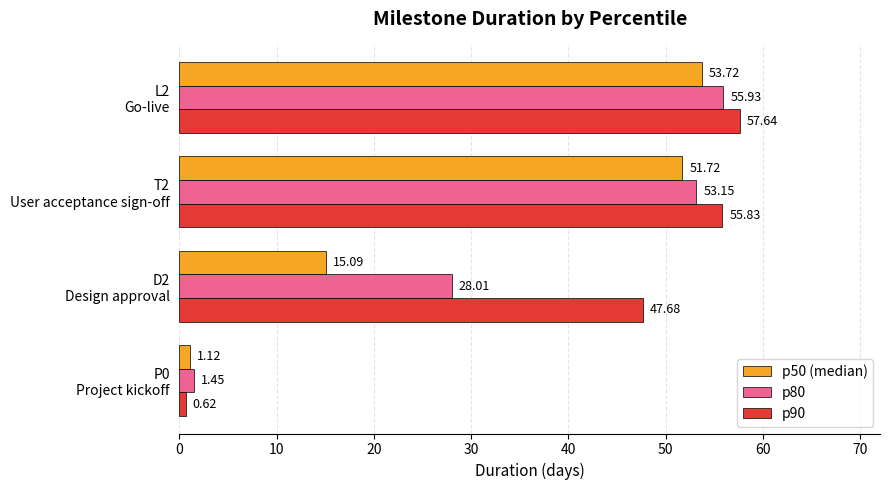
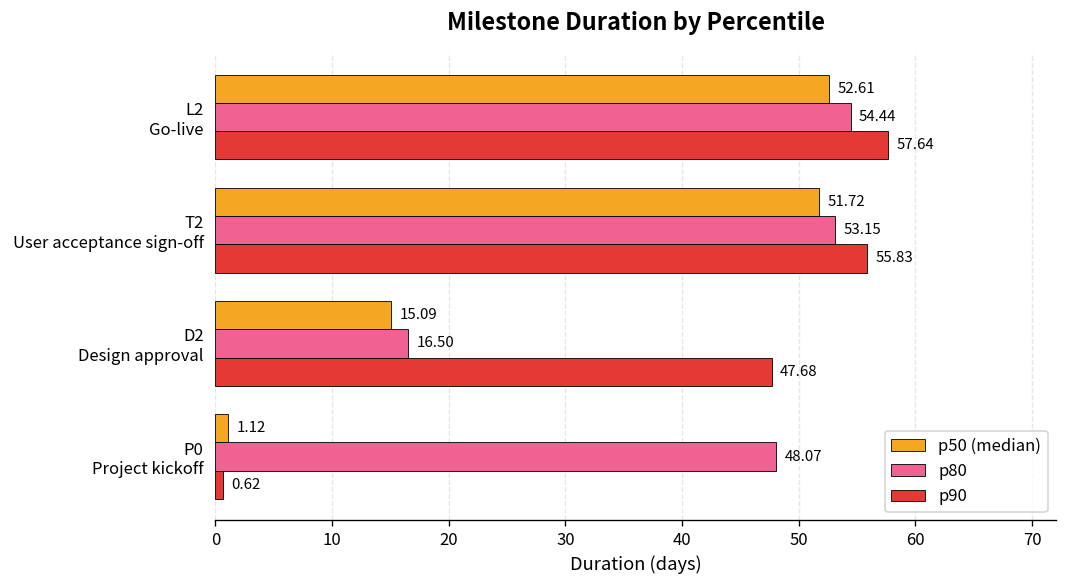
  {
    "p50 (median)": {
-     "L2 Go-live": 53.72,
+     "L2 Go-live": 52.61,
      "T2 User acceptance sign-off": 51.72,
      "D2 Design approval": 15.09,
      "P0 Project kickoff": 1.12
    },
    "p80": {
-     "L2 Go-live": 55.93,
+     "L2 Go-live": 54.44,
      "T2 User acceptance sign-off": 53.15,
-     "D2 Design approval": 28.01,
-     "P0 Project kickoff": 1.45
+     "D2 Design approval": 16.50,
+     "P0 Project kickoff": 48.07
    },
    "p90": {
      "L2 Go-live": 57.64,
      "T2 User acceptance sign-off": 55.83,
      "D2 Design approval": 47.68,
      "P0 Project kickoff": 0.62
    }
  }
